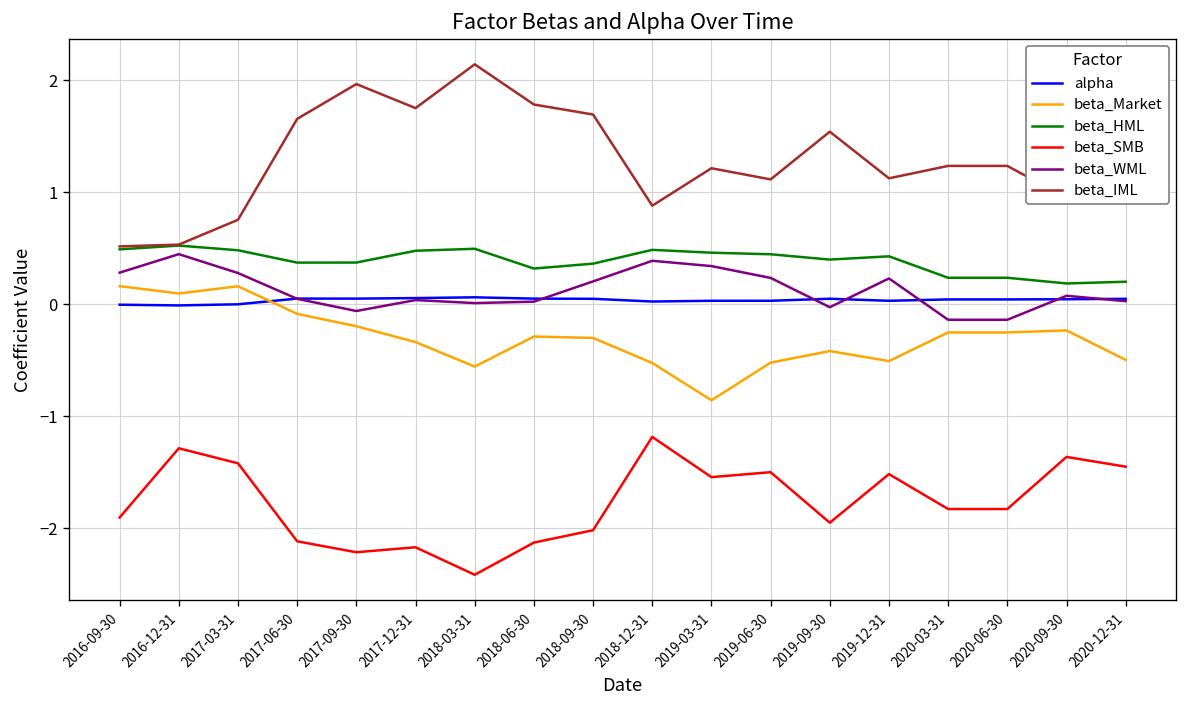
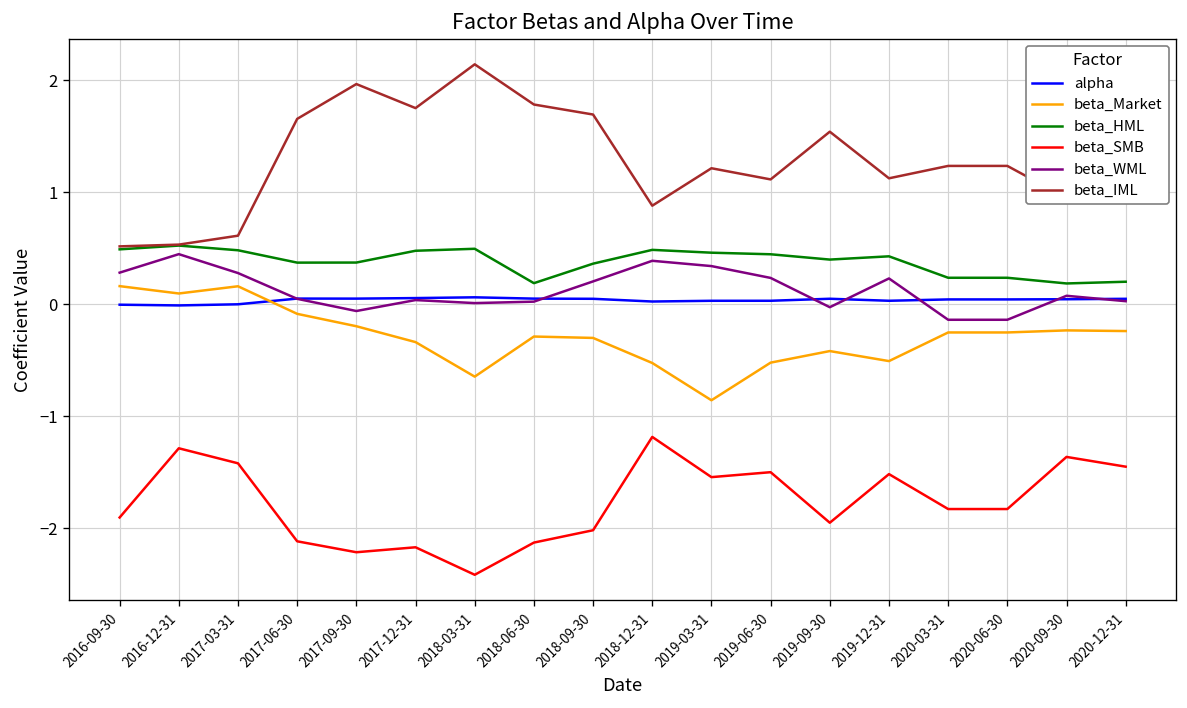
  {
    "alpha": {
      "2016-09-30": 0.0,
      "2016-12-31": 0.0,
      "2017-03-31": 0.0,
      "2017-09-30": 0.0,
      "2018-03-31": 0.1,
      "2018-09-30": 0.0,
      "2018-12-31": 0.0,
      "2019-03-31": 0.0,
      "2019-06-30": 0.0,
      "2019-09-30": 0.0,
      "2019-12-31": 0.0,
      "2020-03-31": 0.0,
      "2020-06-30": 0.0,
      "2020-09-30": 0.0
    },
    "beta_Market": {
      "2016-09-30": 0.2,
      "2016-12-31": 0.1,
      "2017-03-31": 0.2,
      "2017-06-30": -0.1,
      "2017-09-30": -0.2,
      "2017-12-31": -0.3,
-     "2018-03-31": -0.56,
+     "2018-03-31": -0.65,
      "2018-06-30": -0.3,
      "2018-09-30": -0.3,
      "2018-12-31": -0.5,
      "2019-03-31": -0.9,
      "2019-06-30": -0.5,
      "2019-09-30": -0.4,
      "2019-12-31": -0.5,
      "2020-03-31": -0.3,
      "2020-06-30": -0.3,
      "2020-09-30": -0.2,
-     "2020-12-31": -0.5
+     "2020-12-31": -0.2
    },
    "beta_HML": {
      "2017-03-31": 0.5,
      "2017-06-30": 0.4,
      "2017-09-30": 0.4,
      "2017-12-31": 0.5,
      "2018-03-31": 0.5,
-     "2018-06-30": 0.3,
+     "2018-06-30": 0.2,
      "2018-09-30": 0.4,
      "2018-12-31": 0.5,
      "2019-03-31": 0.5,
      "2019-06-30": 0.4,
      "2019-09-30": 0.4,
      "2019-12-31": 0.4,
      "2020-03-31": 0.2,
      "2020-06-30": 0.2,
      "2020-09-30": 0.2,
      "2020-12-31": 0.2
    },
    "beta_SMB": {
      "2016-09-30": -1.9,
      "2016-12-31": -1.3,
      "2017-03-31": -1.4,
      "2017-06-30": -2.1,
      "2017-09-30": -2.2,
      "2017-12-31": -2.2,
      "2018-03-31": -2.4,
      "2018-06-30": -2.1,
      "2018-09-30": -2.0,
      "2018-12-31": -1.2,
      "2019-03-31": -1.5,
      "2019-06-30": -1.5,
      "2019-09-30": -2.0,
      "2019-12-31": -1.5,
      "2020-03-31": -1.8,
      "2020-06-30": -1.8,
      "2020-09-30": -1.4,
      "2020-12-31": -1.5
    },
    "beta_WML": {
      "2016-09-30": 0.3,
      "2016-12-31": 0.4,
      "2017-03-31": 0.3,
      "2017-09-30": -0.1,
      "2018-03-31": 0.0,
      "2018-09-30": 0.2,
      "2018-12-31": 0.4,
      "2019-03-31": 0.3,
      "2019-06-30": 0.2,
      "2019-09-30": 0.0,
      "2019-12-31": 0.2,
      "2020-03-31": -0.1,
      "2020-06-30": -0.1,
      "2020-09-30": 0.1
    },
    "beta_IML": {
-     "2017-03-31": 0.8,
+     "2017-03-31": 0.6,
      "2017-06-30": 1.7,
      "2017-09-30": 2.0,
      "2017-12-31": 1.8,
      "2018-03-31": 2.1,
      "2018-06-30": 1.8,
      "2018-09-30": 1.7,
      "2018-12-31": 0.9,
      "2019-03-31": 1.2,
      "2019-06-30": 1.1,
      "2019-09-30": 1.5,
      "2019-12-31": 1.1,
      "2020-03-31": 1.2,
      "2020-06-30": 1.2
    }
  }
